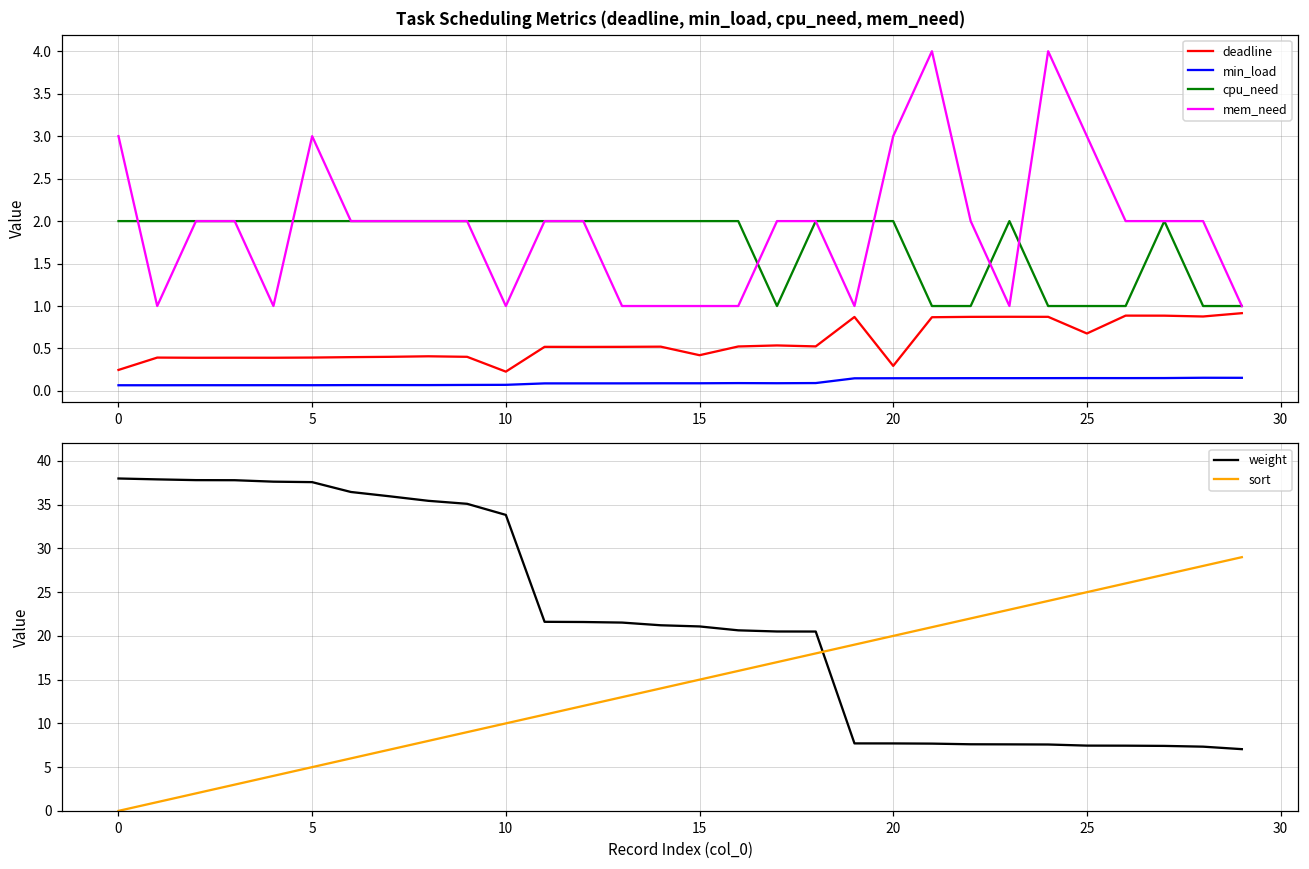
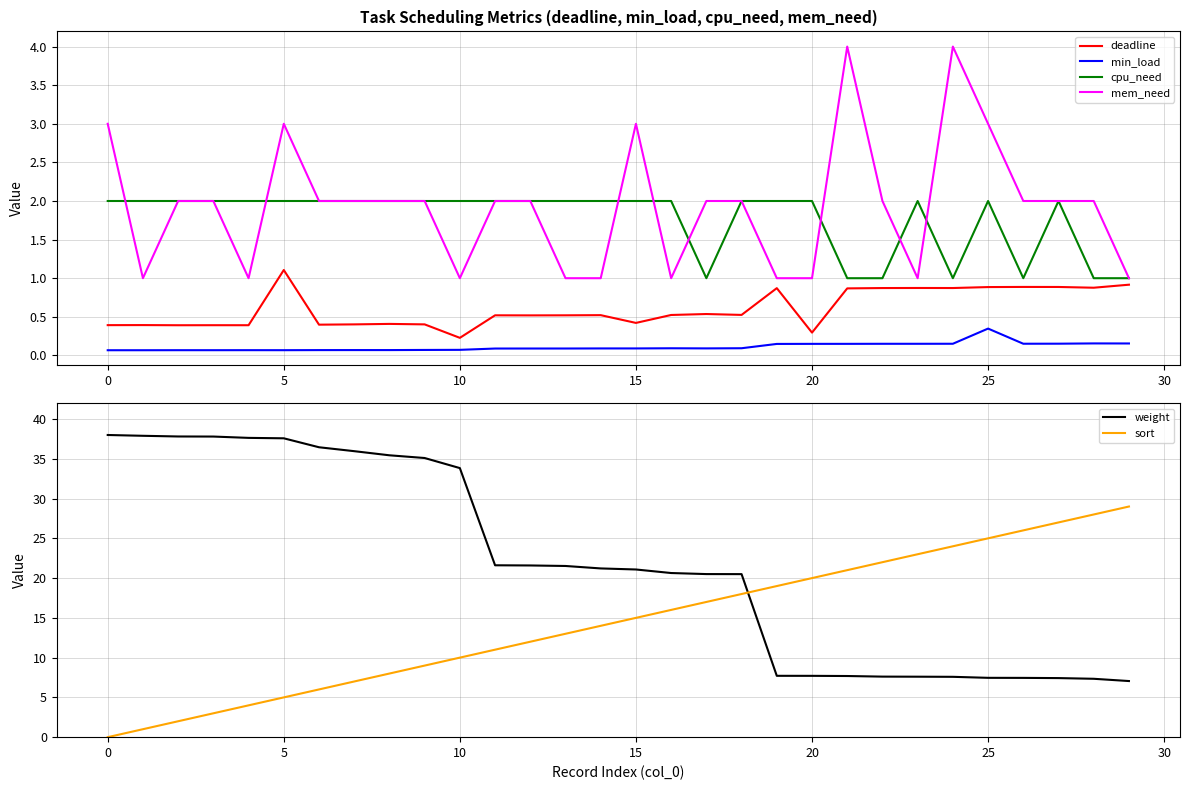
  {
    "Task Scheduling Metrics (deadline, min_load, cpu_need, mem_need)": {
      "deadline": {
-       "0": 0.2,
-       "5": 0.4,
+       "0": 0.4,
+       "5": 1.1,
        "10": 0.2,
        "15": 0.4,
        "20": 0.3,
-       "25": 0.7
+       "25": 0.9
      },
      "min_load": {
        "0": 0.1,
        "5": 0.1,
        "10": 0.1,
        "15": 0.1,
        "20": 0.1,
-       "25": 0.2
+       "25": 0.3
      },
      "cpu_need": {
        "0": 2,
        "5": 2,
        "10": 2,
        "15": 2,
        "20": 2,
-       "25": 1
+       "25": 2
      },
      "mem_need": {
        "0": 3,
        "5": 3,
        "10": 1,
-       "15": 1,
-       "20": 3,
+       "15": 3,
+       "20": 1,
        "25": 3
      }
    }
  }
